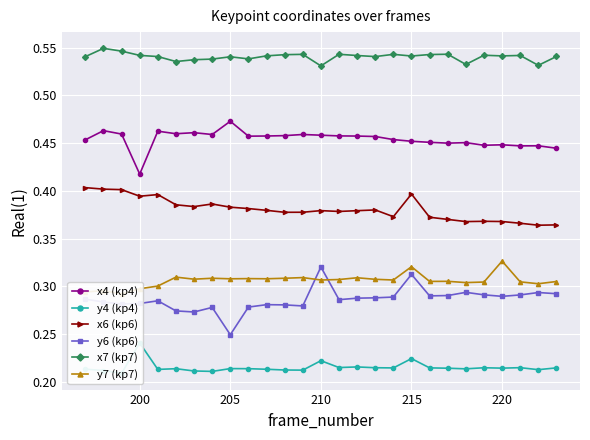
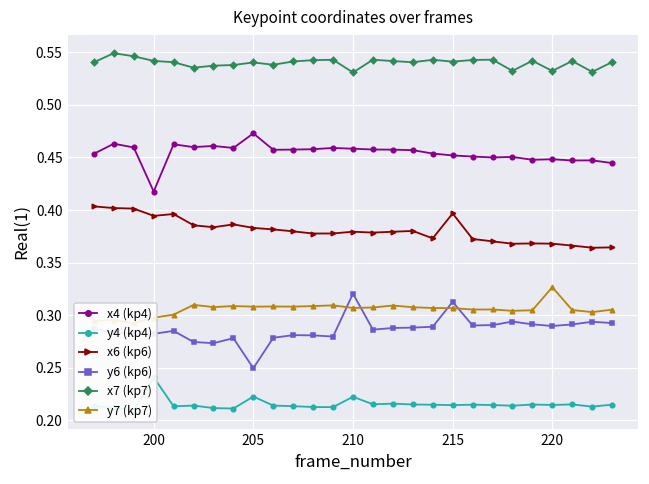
  {
    "x4 (kp4)": {
      "200": 0.42,
      "205": 0.47,
      "210": 0.46,
      "215": 0.45,
      "220": 0.45
    },
    "y4 (kp4)": {
-     "205": 0.21,
+     "205": 0.22,
      "210": 0.22,
-     "215": 0.22,
+     "215": 0.21,
      "220": 0.21
    },
    "x6 (kp6)": {
      "200": 0.39,
      "205": 0.38,
      "210": 0.38,
      "215": 0.40,
      "220": 0.37
    },
    "y6 (kp6)": {
      "205": 0.25,
      "210": 0.32,
      "215": 0.31,
      "220": 0.29
    },
    "x7 (kp7)": {
      "200": 0.54,
      "205": 0.54,
      "210": 0.53,
      "215": 0.54,
-     "220": 0.54
+     "220": 0.53
    },
    "y7 (kp7)": {
      "205": 0.31,
      "210": 0.31,
-     "215": 0.32,
+     "215": 0.31,
      "220": 0.33
    }
  }
